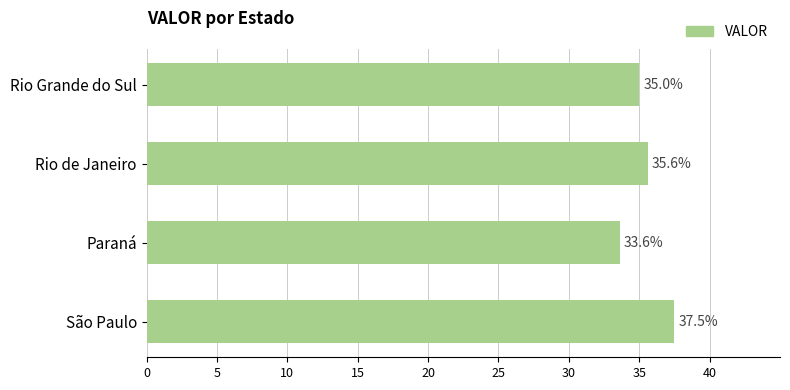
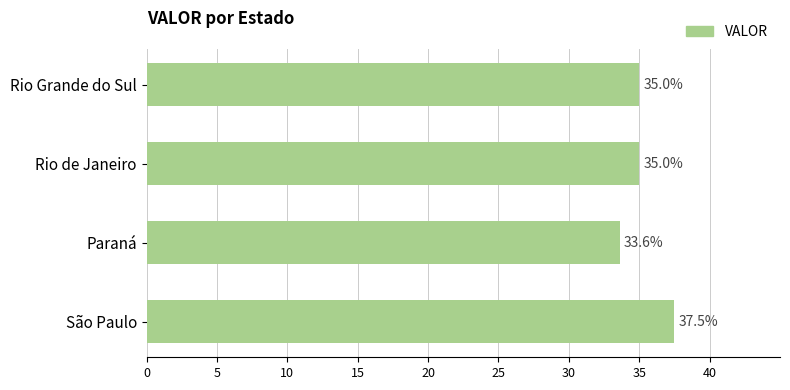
  {
    "Rio Grande do Sul": "35.0%",
-   "Rio de Janeiro": "35.6%",
+   "Rio de Janeiro": "35.0%",
    "Paraná": "33.6%",
    "São Paulo": "37.5%"
  }
